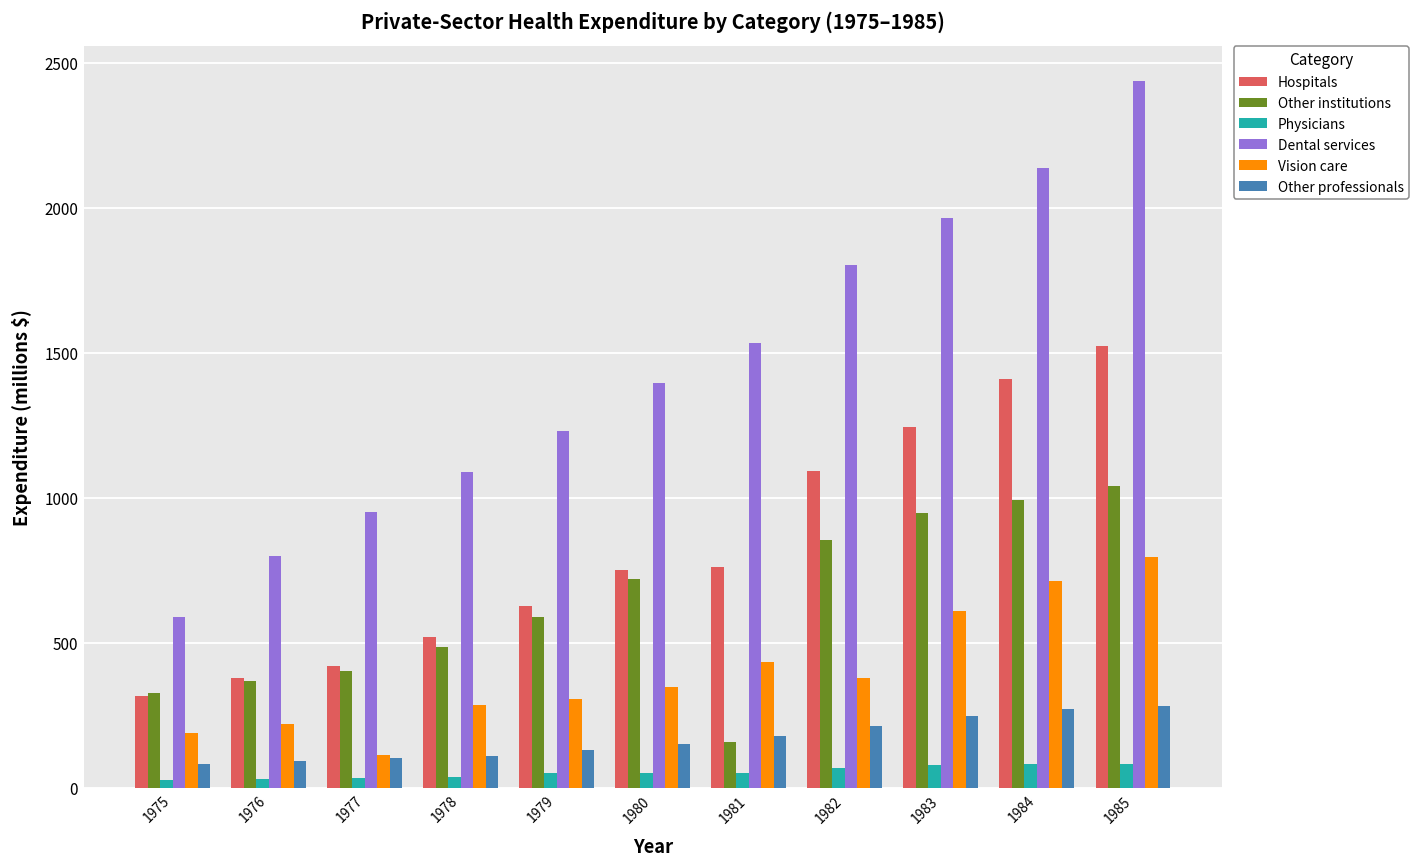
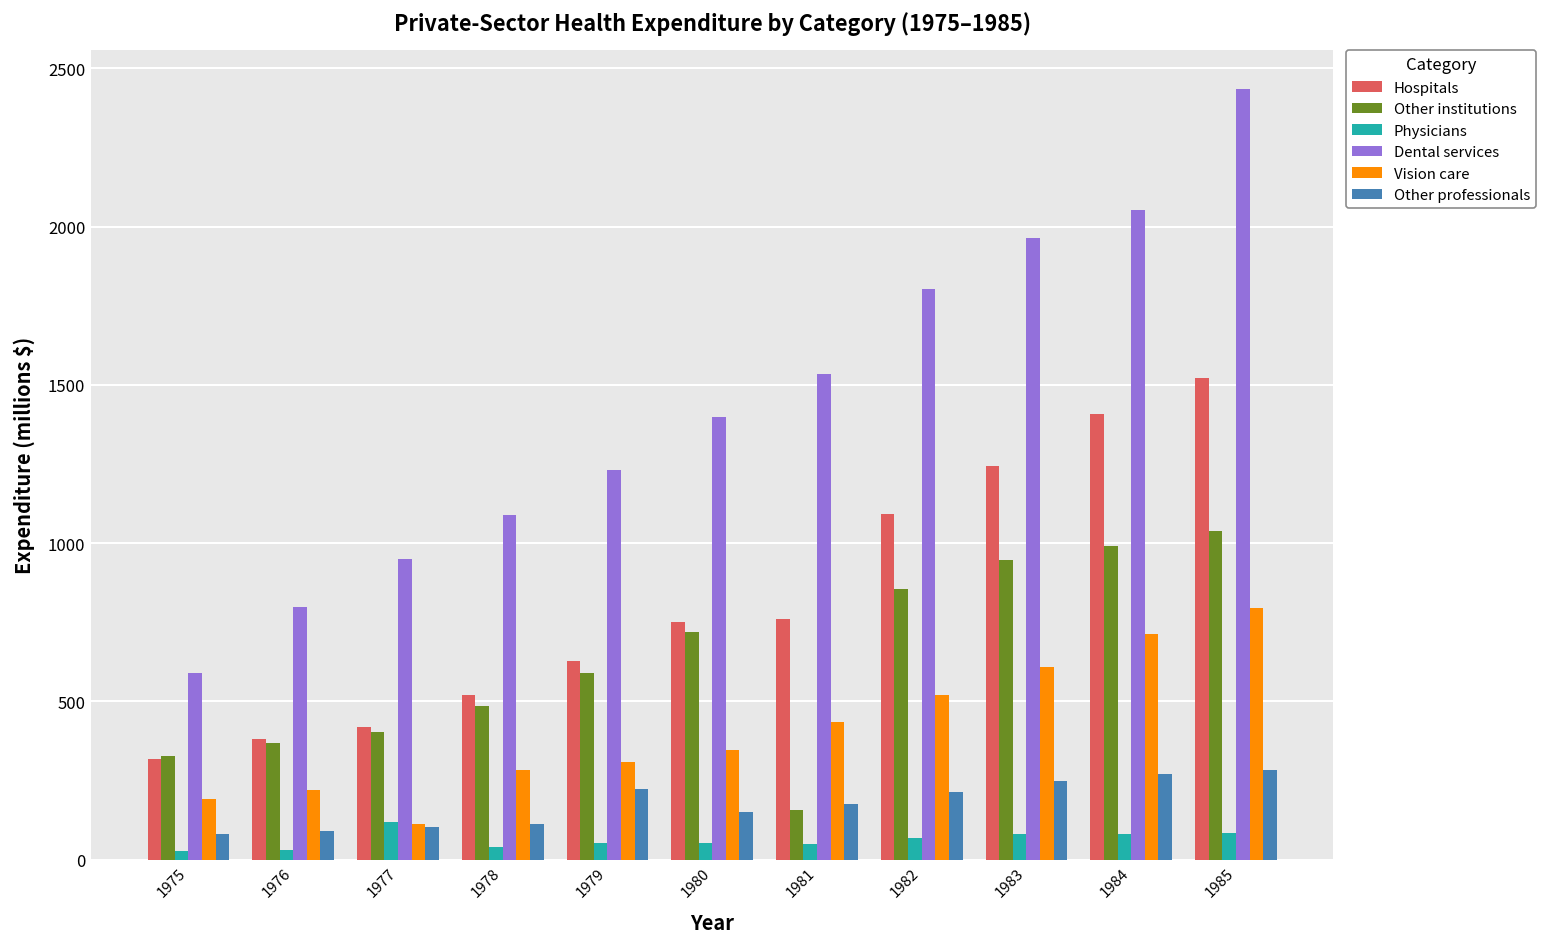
  {
    "Hospitals": {
      "1975": 320,
      "1976": 380,
      "1977": 420,
      "1978": 520,
      "1979": 630,
      "1980": 750,
      "1981": 760,
      "1982": 1090,
      "1983": 1240,
      "1984": 1410,
      "1985": 1520
    },
    "Other institutions": {
      "1975": 330,
      "1976": 370,
      "1977": 400,
      "1978": 480,
      "1979": 590,
      "1980": 720,
      "1981": 160,
      "1982": 850,
      "1983": 950,
      "1984": 990,
      "1985": 1040
    },
    "Physicians": {
      "1975": 30,
      "1976": 30,
-     "1977": 30,
+     "1977": 120,
      "1978": 40,
      "1979": 50,
      "1980": 50,
      "1981": 50,
      "1982": 70,
      "1983": 80,
      "1984": 80,
      "1985": 80
    },
    "Dental services": {
      "1975": 590,
      "1976": 800,
      "1977": 950,
      "1978": 1090,
      "1979": 1230,
      "1980": 1400,
      "1981": 1530,
      "1982": 1800,
      "1983": 1970,
-     "1984": 2140,
+     "1984": 2050,
      "1985": 2440
    },
    "Vision care": {
      "1975": 190,
      "1976": 220,
      "1977": 110,
      "1978": 280,
      "1979": 310,
      "1980": 350,
      "1981": 430,
-     "1982": 380,
+     "1982": 520,
      "1983": 610,
      "1984": 710,
      "1985": 800
    },
    "Other professionals": {
      "1975": 80,
      "1976": 90,
      "1977": 100,
      "1978": 110,
-     "1979": 130,
+     "1979": 220,
      "1980": 150,
      "1981": 180,
      "1982": 210,
      "1983": 250,
      "1984": 270,
      "1985": 280
    }
  }
